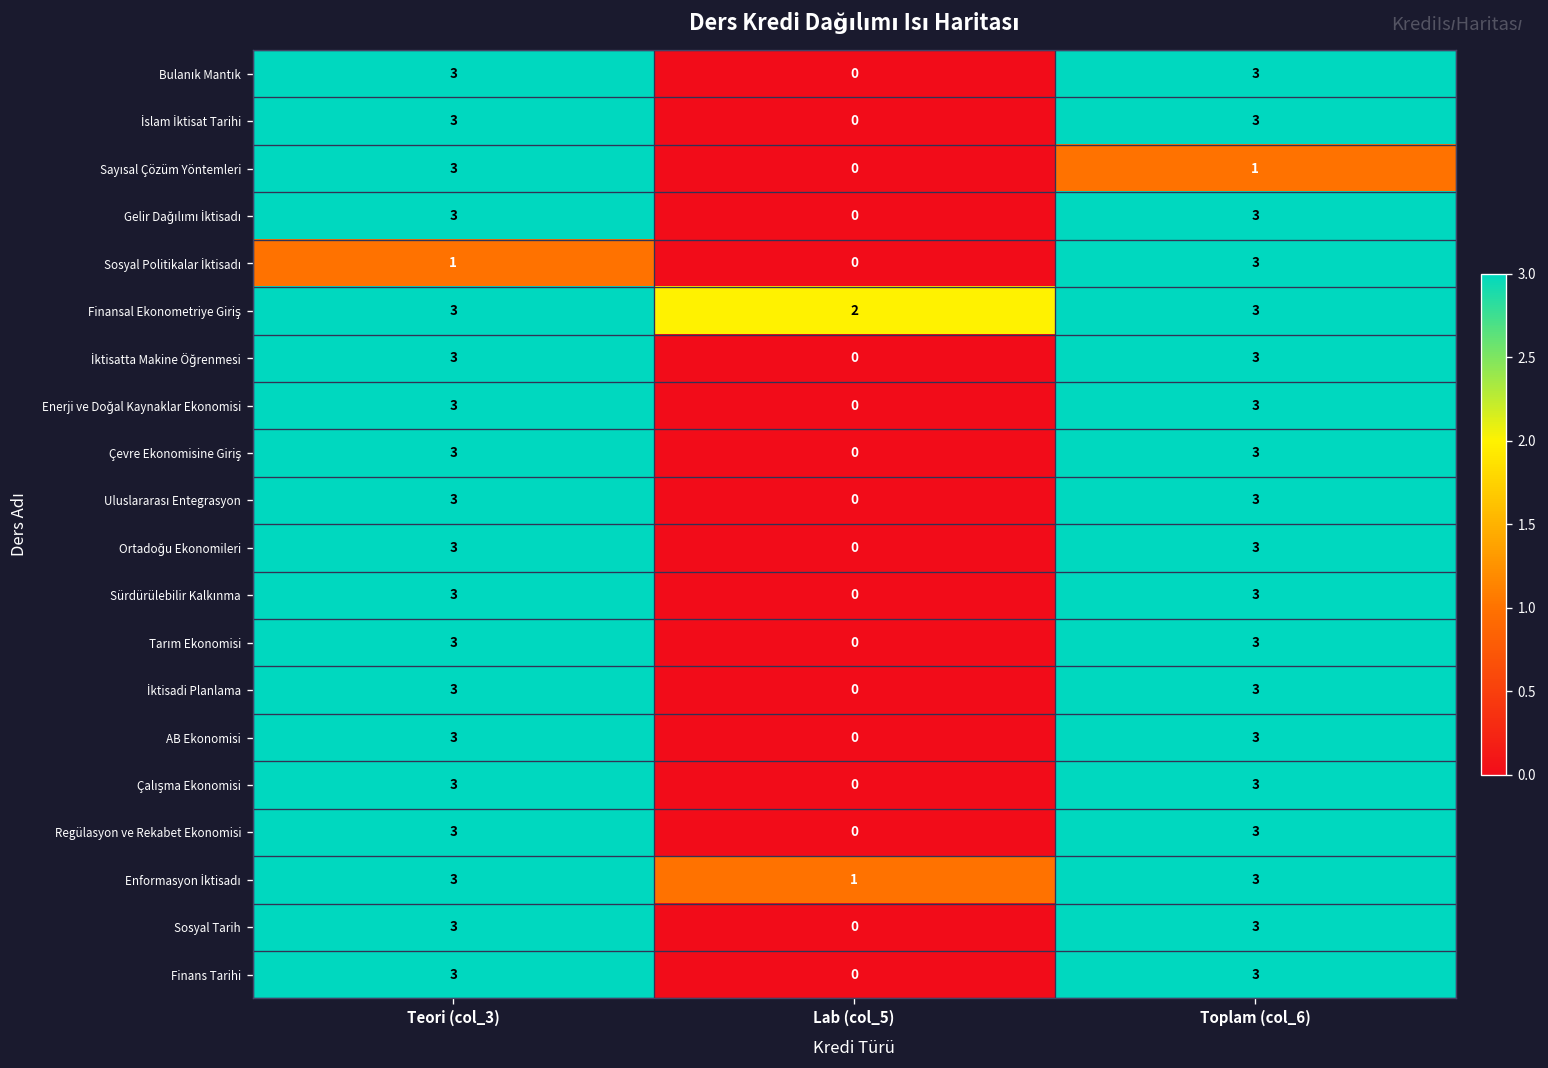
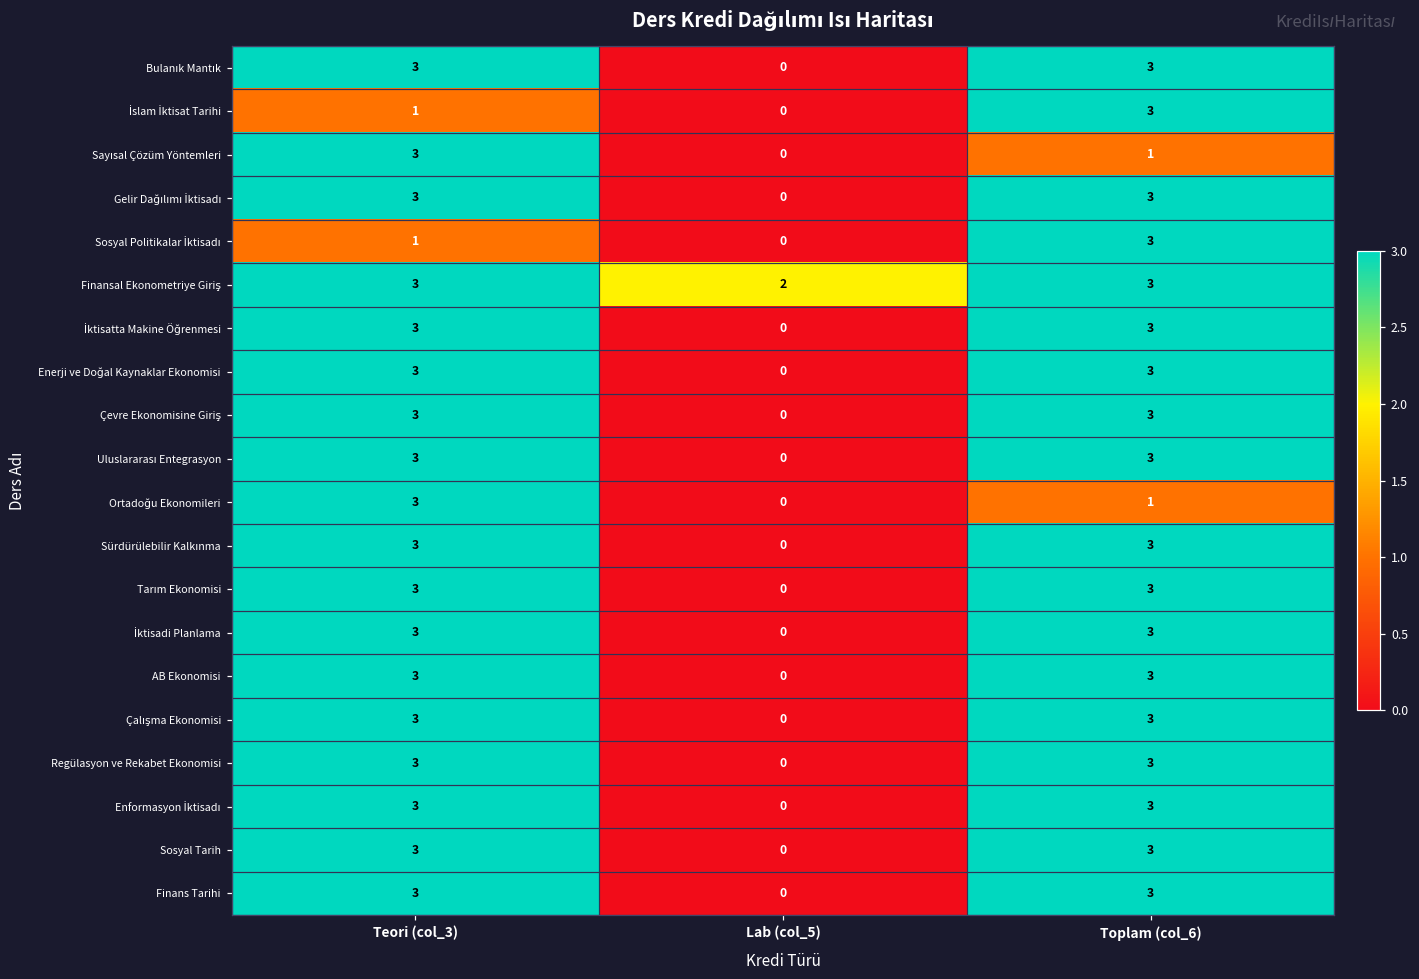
  {
    "Bulanık Mantık": {
      "Teori (col_3)": 3,
      "Lab (col_5)": 0,
      "Toplam (col_6)": 3
    },
    "İslam İktisat Tarihi": {
-     "Teori (col_3)": 3,
+     "Teori (col_3)": 1,
      "Lab (col_5)": 0,
      "Toplam (col_6)": 3
    },
    "Sayısal Çözüm Yöntemleri": {
      "Teori (col_3)": 3,
      "Lab (col_5)": 0,
      "Toplam (col_6)": 1
    },
    "Gelir Dağılımı İktisadı": {
      "Teori (col_3)": 3,
      "Lab (col_5)": 0,
      "Toplam (col_6)": 3
    },
    "Sosyal Politikalar İktisadı": {
      "Teori (col_3)": 1,
      "Lab (col_5)": 0,
      "Toplam (col_6)": 3
    },
    "Finansal Ekonometriye Giriş": {
      "Teori (col_3)": 3,
      "Lab (col_5)": 2,
      "Toplam (col_6)": 3
    },
    "İktisatta Makine Öğrenmesi": {
      "Teori (col_3)": 3,
      "Lab (col_5)": 0,
      "Toplam (col_6)": 3
    },
    "Enerji ve Doğal Kaynaklar Ekonomisi": {
      "Teori (col_3)": 3,
      "Lab (col_5)": 0,
      "Toplam (col_6)": 3
    },
    "Çevre Ekonomisine Giriş": {
      "Teori (col_3)": 3,
      "Lab (col_5)": 0,
      "Toplam (col_6)": 3
    },
    "Uluslararası Entegrasyon": {
      "Teori (col_3)": 3,
      "Lab (col_5)": 0,
      "Toplam (col_6)": 3
    },
    "Ortadoğu Ekonomileri": {
      "Teori (col_3)": 3,
      "Lab (col_5)": 0,
-     "Toplam (col_6)": 3
+     "Toplam (col_6)": 1
    },
    "Sürdürülebilir Kalkınma": {
      "Teori (col_3)": 3,
      "Lab (col_5)": 0,
      "Toplam (col_6)": 3
    },
    "Tarım Ekonomisi": {
      "Teori (col_3)": 3,
      "Lab (col_5)": 0,
      "Toplam (col_6)": 3
    },
    "İktisadi Planlama": {
      "Teori (col_3)": 3,
      "Lab (col_5)": 0,
      "Toplam (col_6)": 3
    },
    "AB Ekonomisi": {
      "Teori (col_3)": 3,
      "Lab (col_5)": 0,
      "Toplam (col_6)": 3
    },
    "Çalışma Ekonomisi": {
      "Teori (col_3)": 3,
      "Lab (col_5)": 0,
      "Toplam (col_6)": 3
    },
    "Regülasyon ve Rekabet Ekonomisi": {
      "Teori (col_3)": 3,
      "Lab (col_5)": 0,
      "Toplam (col_6)": 3
    },
    "Enformasyon İktisadı": {
      "Teori (col_3)": 3,
-     "Lab (col_5)": 1,
+     "Lab (col_5)": 0,
      "Toplam (col_6)": 3
    },
    "Sosyal Tarih": {
      "Teori (col_3)": 3,
      "Lab (col_5)": 0,
      "Toplam (col_6)": 3
    },
    "Finans Tarihi": {
      "Teori (col_3)": 3,
      "Lab (col_5)": 0,
      "Toplam (col_6)": 3
    }
  }
